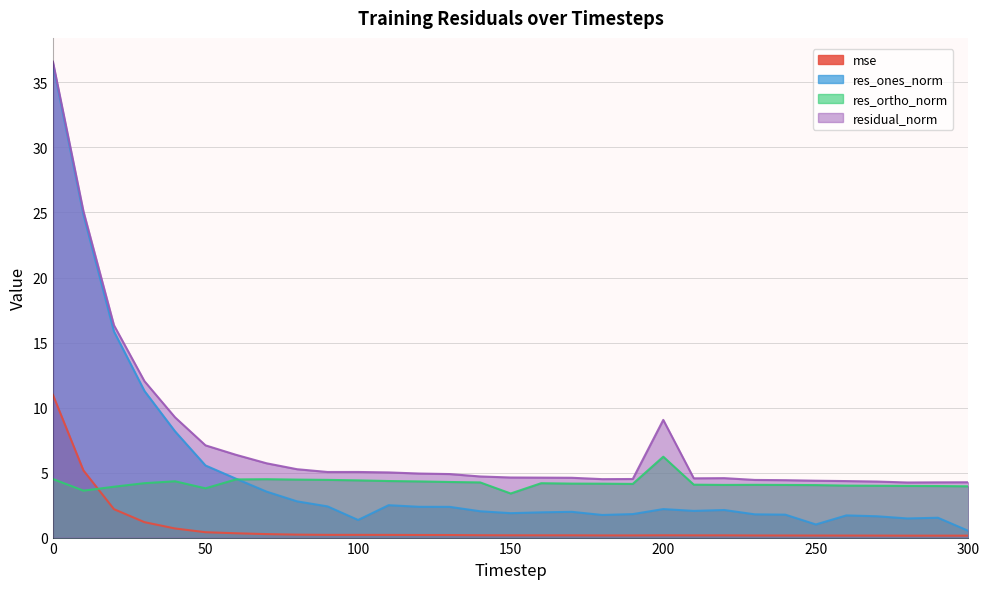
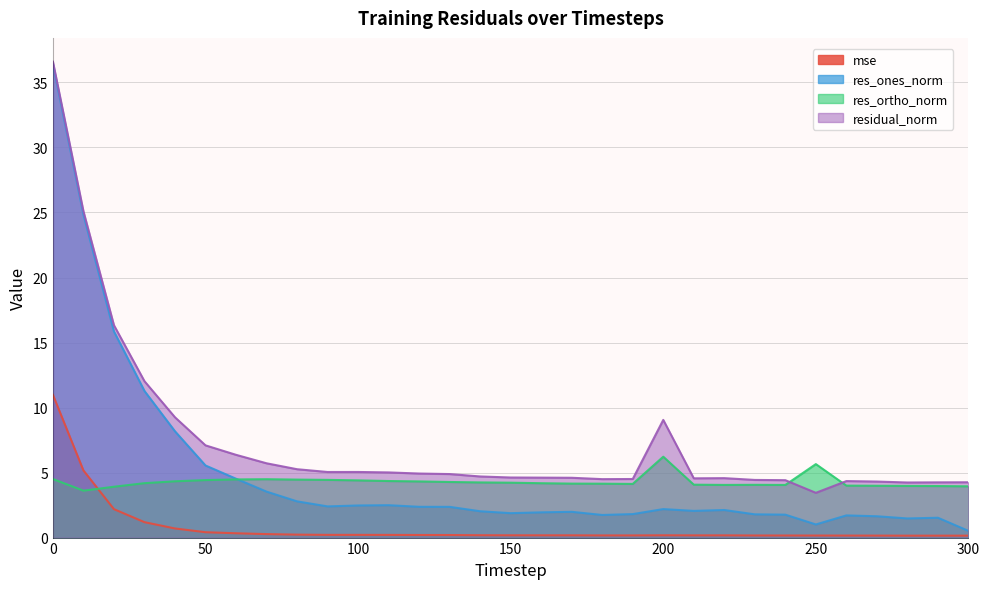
  {
    "mse": {
      "0": 11.0,
      "50": 0.4,
      "100": 0.2,
      "150": 0.2,
      "200": 0.2,
      "250": 0.2,
      "300": 0.1
    },
    "res_ones_norm": {
      "50": 5.5,
-     "100": 1.4,
+     "100": 2.5,
      "150": 1.9,
      "200": 2.2,
      "250": 1.0,
      "300": 0.5
    },
    "res_ortho_norm": {
      "0": 4.5,
-     "50": 3.8,
+     "50": 4.4,
      "100": 4.4,
-     "150": 3.4,
+     "150": 4.2,
      "200": 6.2,
-     "250": 4.0,
+     "250": 5.7,
      "300": 3.9
    },
    "residual_norm": {
      "50": 7.1,
      "100": 5.0,
      "150": 4.6,
      "200": 9.0,
-     "250": 4.4,
+     "250": 3.4,
      "300": 4.3
    }
  }
